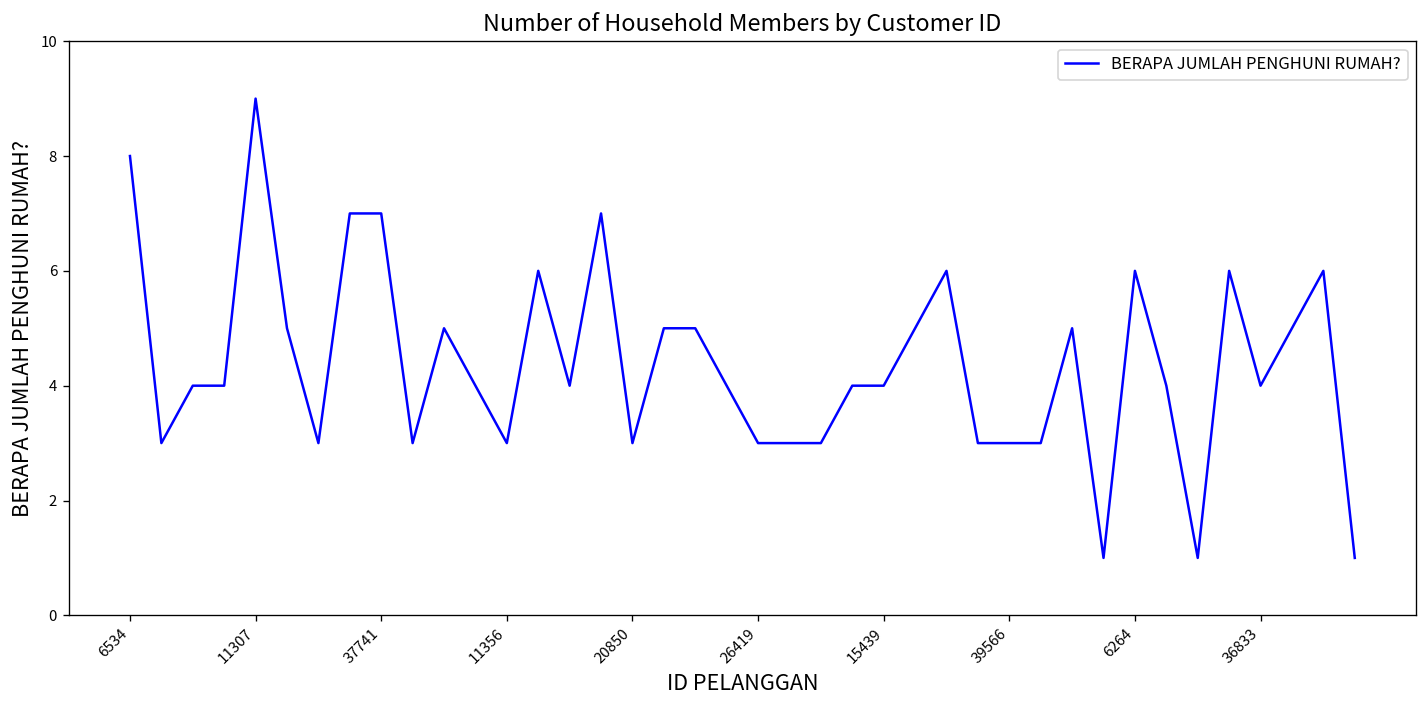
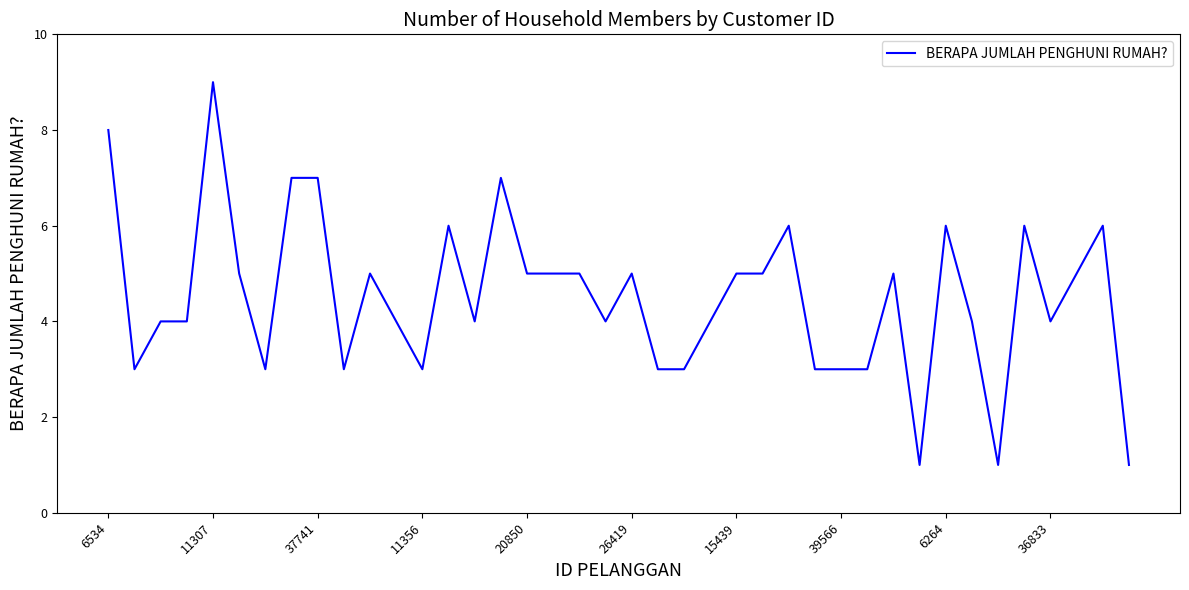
  {
    "6534": 8,
    "11307": 9,
    "37741": 7,
    "11356": 3,
-   "20850": 3,
-   "26419": 3,
-   "15439": 4,
+   "20850": 5,
+   "26419": 5,
+   "15439": 5,
    "39566": 3,
    "6264": 6,
    "36833": 4
  }
